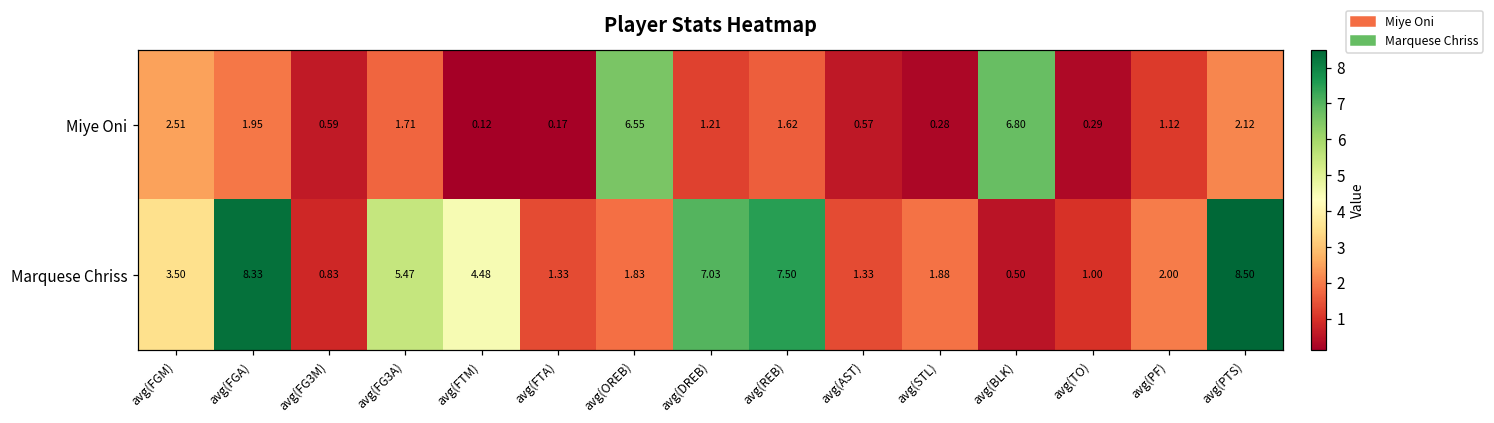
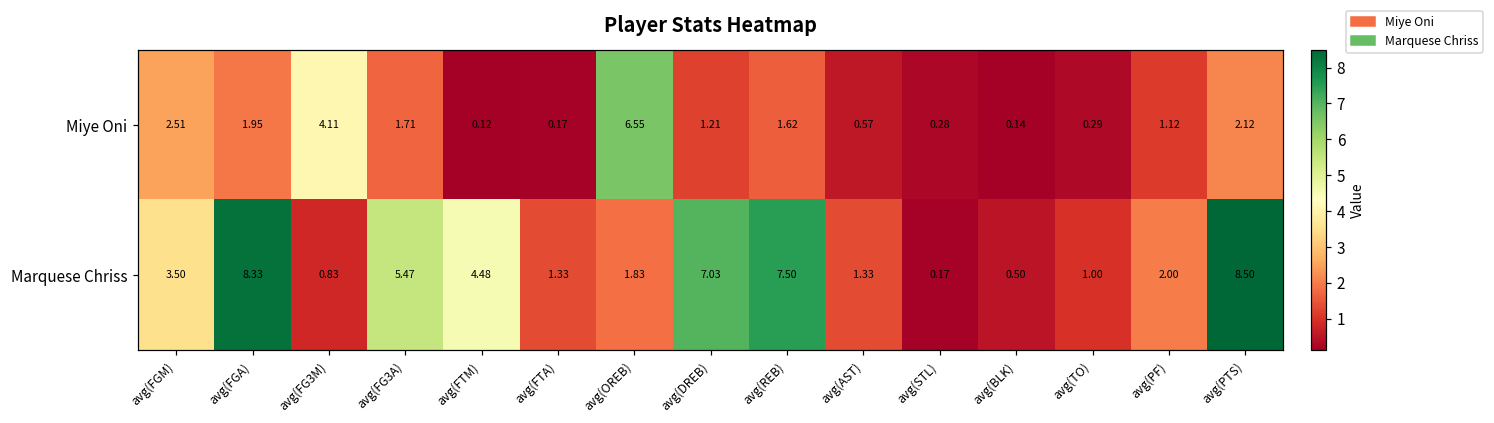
  {
    "Miye Oni": {
      "avg(FGM)": 2.51,
      "avg(FGA)": 1.95,
-     "avg(FG3M)": 0.59,
+     "avg(FG3M)": 4.11,
      "avg(FG3A)": 1.71,
      "avg(FTM)": 0.12,
      "avg(FTA)": 0.17,
      "avg(OREB)": 6.55,
      "avg(DREB)": 1.21,
      "avg(REB)": 1.62,
      "avg(AST)": 0.57,
      "avg(STL)": 0.28,
-     "avg(BLK)": 6.80,
+     "avg(BLK)": 0.14,
      "avg(TO)": 0.29,
      "avg(PF)": 1.12,
      "avg(PTS)": 2.12
    },
    "Marquese Chriss": {
      "avg(FGM)": 3.50,
      "avg(FGA)": 8.33,
      "avg(FG3M)": 0.83,
      "avg(FG3A)": 5.47,
      "avg(FTM)": 4.48,
      "avg(FTA)": 1.33,
      "avg(OREB)": 1.83,
      "avg(DREB)": 7.03,
      "avg(REB)": 7.50,
      "avg(AST)": 1.33,
-     "avg(STL)": 1.88,
+     "avg(STL)": 0.17,
      "avg(BLK)": 0.50,
      "avg(TO)": 1.00,
      "avg(PF)": 2.00,
      "avg(PTS)": 8.50
    }
  }
